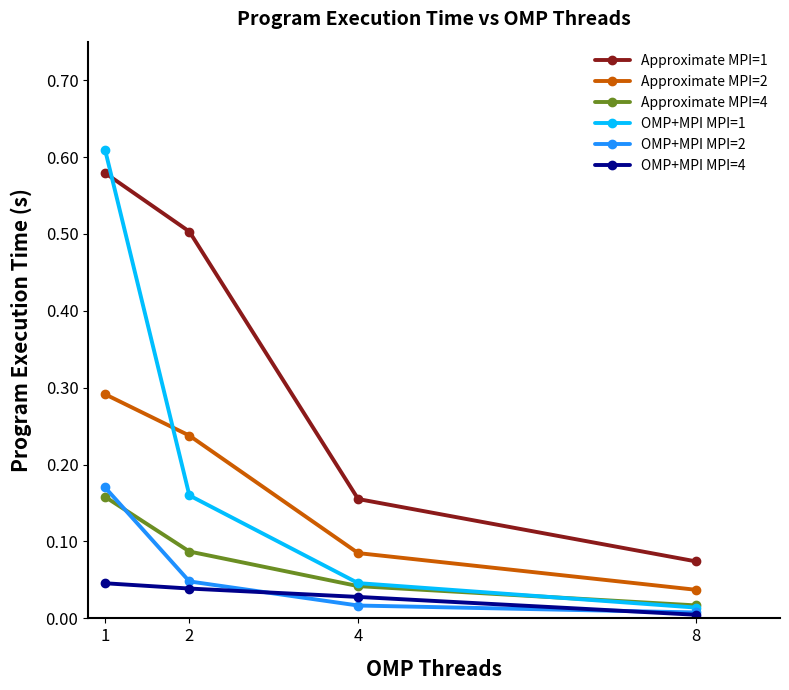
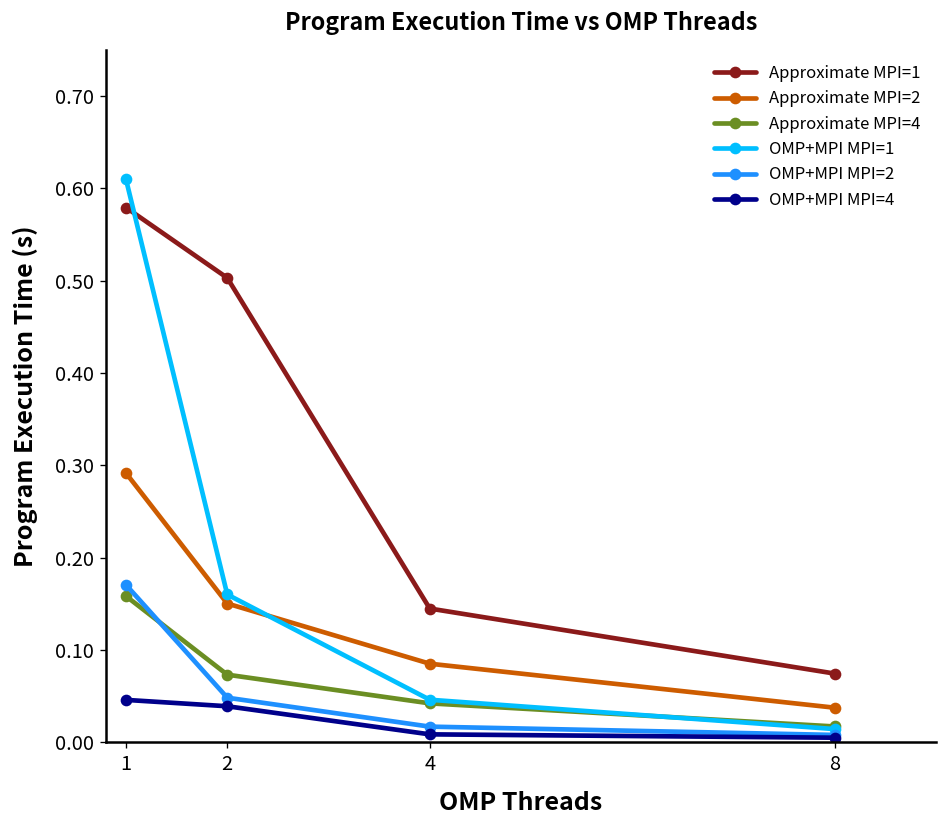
  {
    "Approximate MPI=1": {
      "1": 0.58,
      "2": 0.50,
-     "4": 0.16,
+     "4": 0.14,
      "8": 0.07
    },
    "Approximate MPI=2": {
      "1": 0.29,
-     "2": 0.24,
+     "2": 0.15,
      "4": 0.08,
      "8": 0.04
    },
    "Approximate MPI=4": {
      "1": 0.16,
-     "2": 0.09,
+     "2": 0.07,
      "4": 0.04
    },
    "OMP+MPI MPI=4": {
      "1": 0.05,
      "2": 0.04,
-     "4": 0.03
+     "4": 0.01
    }
  }
